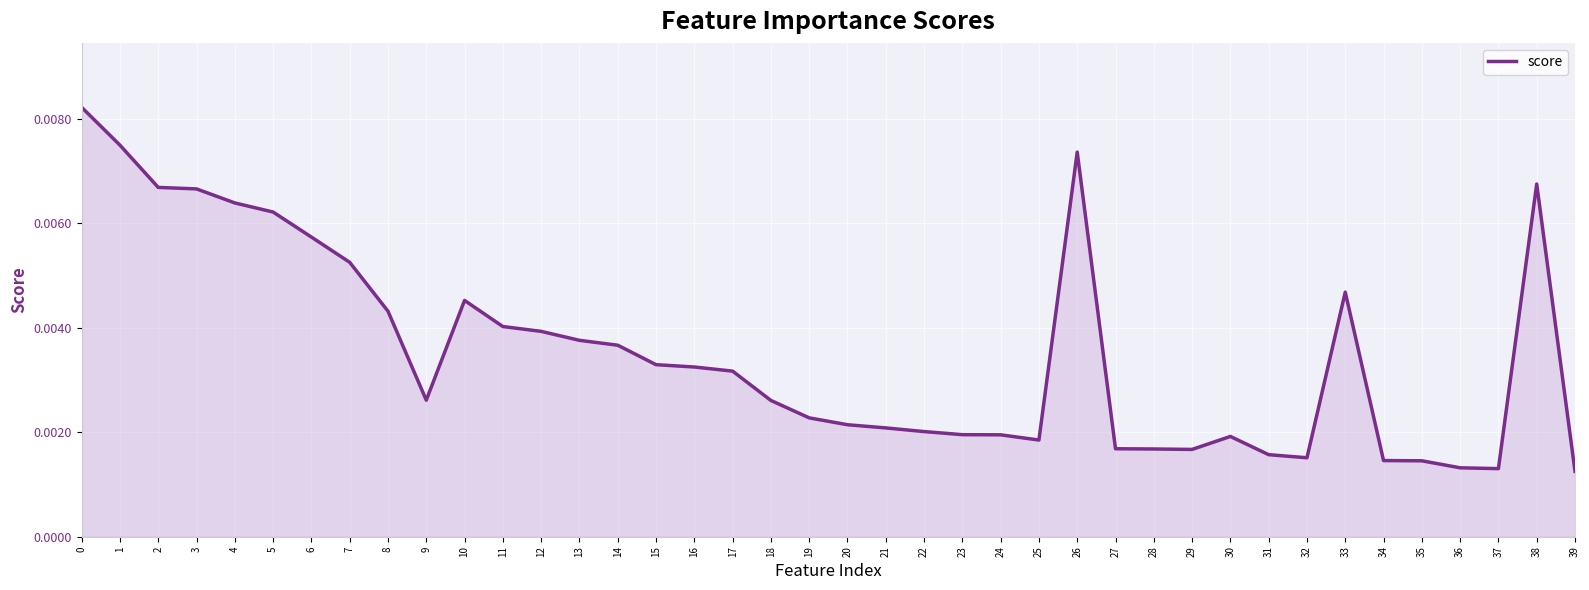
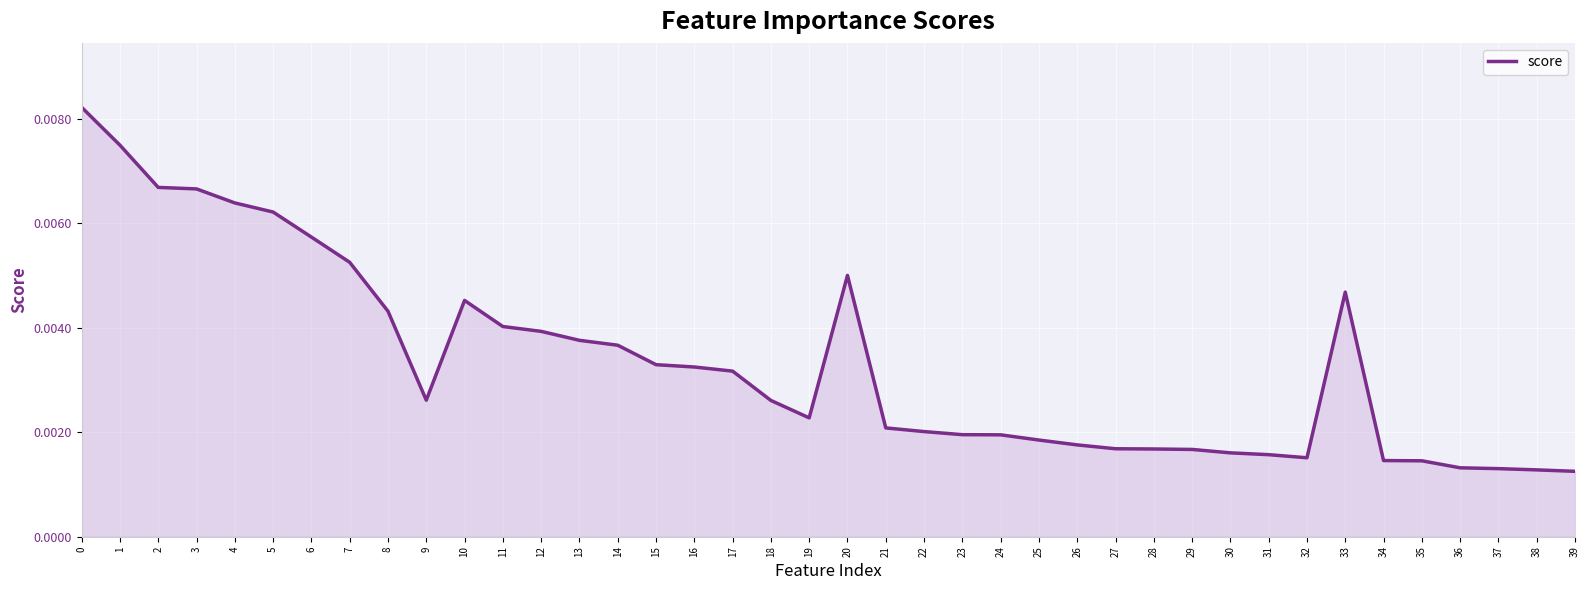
  {
    "0": 0.0082,
    "1": 0.0075,
    "2": 0.0067,
    "3": 0.0067,
    "4": 0.0064,
    "5": 0.0062,
    "6": 0.0057,
    "7": 0.0053,
    "8": 0.0043,
    "9": 0.0026,
    "10": 0.0045,
    "11": 0.0040,
    "12": 0.0039,
    "13": 0.0038,
    "14": 0.0037,
    "15": 0.0033,
    "16": 0.0032,
    "17": 0.0032,
    "18": 0.0026,
    "19": 0.0023,
-   "20": 0.0021,
+   "20": 0.0050,
    "21": 0.0021,
    "22": 0.0020,
    "23": 0.0020,
    "24": 0.0020,
    "25": 0.0019,
-   "26": 0.0074,
+   "26": 0.0018,
    "27": 0.0017,
    "28": 0.0017,
    "29": 0.0017,
-   "30": 0.0019,
+   "30": 0.0016,
    "31": 0.0016,
    "32": 0.0015,
    "33": 0.0047,
    "34": 0.0015,
    "35": 0.0015,
    "36": 0.0013,
    "37": 0.0013,
-   "38": 0.0068,
+   "38": 0.0013,
    "39": 0.0013
  }
